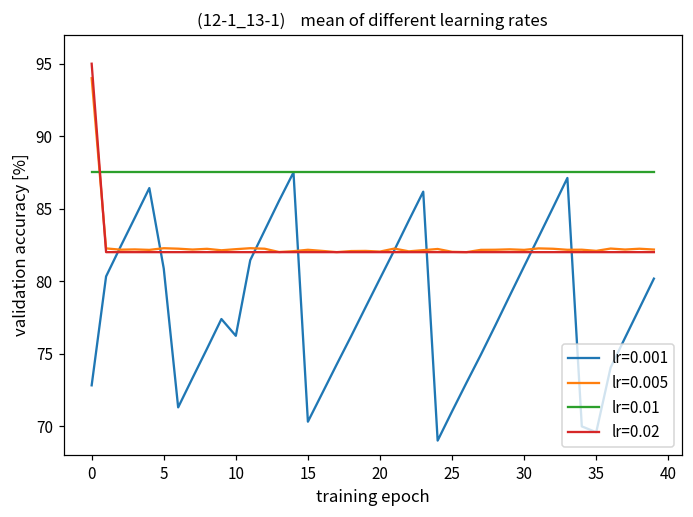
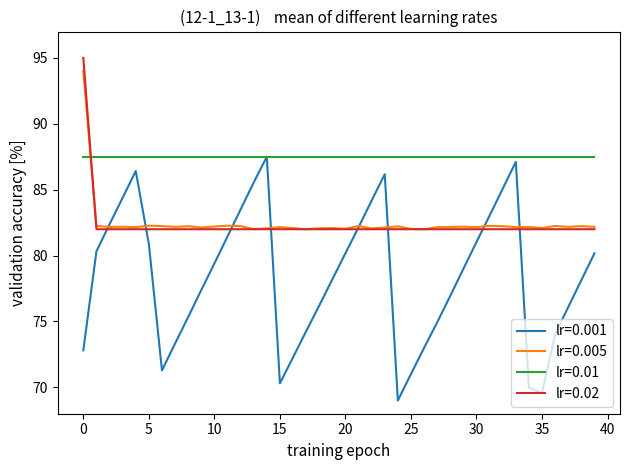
  {
    "lr=0.001": {
      "0": 72.8,
      "5": 80.9,
-     "10": 76.2,
+     "10": 79.4,
      "15": 70.3,
      "20": 80.2,
      "25": 71.0,
      "30": 81.0
    },
    "lr=0.005": {
      "0": 94.0,
      "5": 82.3,
      "10": 82.2
    },
    "lr=0.01": {
      "0": 87.5,
      "5": 87.5,
      "10": 87.5,
      "15": 87.5,
      "20": 87.5,
      "25": 87.5,
      "30": 87.5,
      "35": 87.5
    },
    "lr=0.02": {
      "0": 95.0,
      "5": 82.0,
      "10": 82.0
    }
  }
